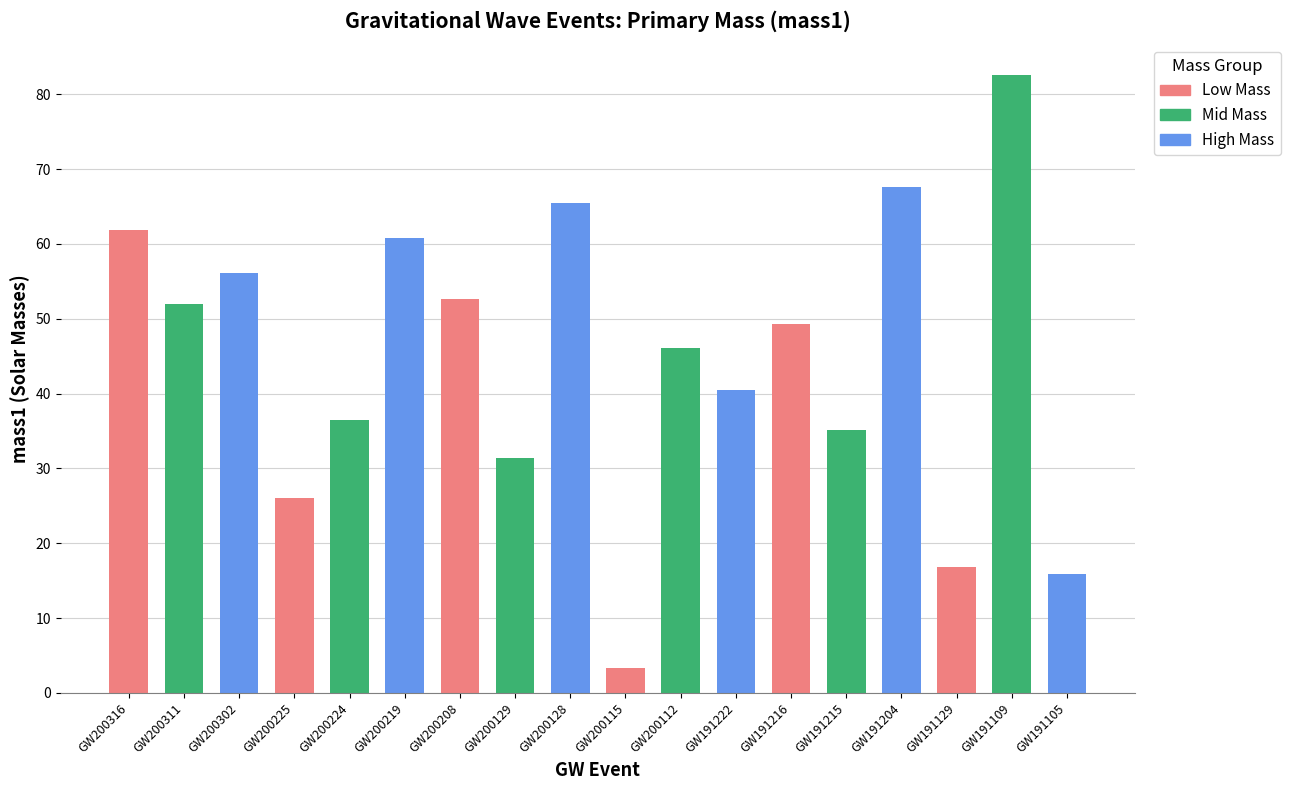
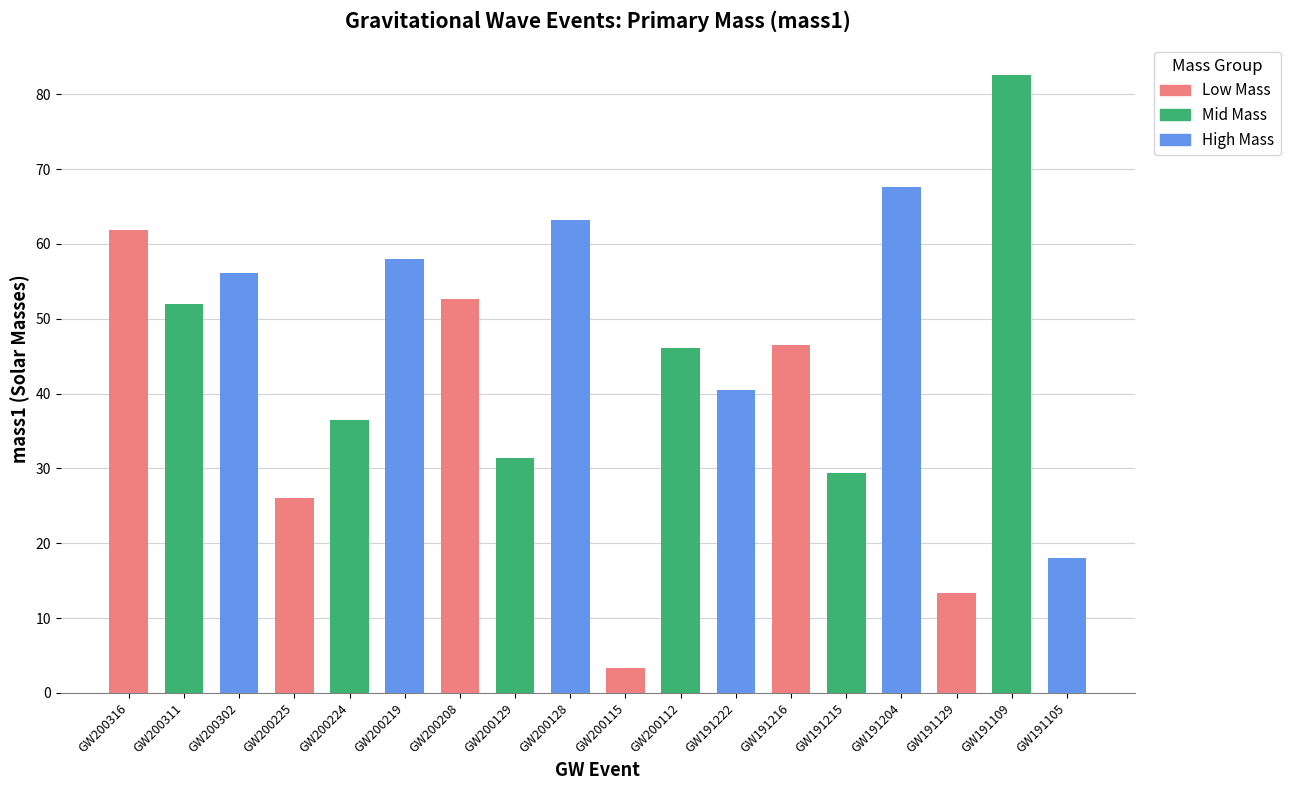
  {
    "GW200316": 62,
    "GW200311": 52,
    "GW200302": 56,
    "GW200225": 26,
    "GW200224": 37,
-   "GW200219": 61,
+   "GW200219": 58,
    "GW200208": 53,
    "GW200129": 31,
-   "GW200128": 65,
+   "GW200128": 63,
    "GW200115": 3,
    "GW200112": 46,
    "GW191222": 40,
-   "GW191216": 49,
-   "GW191215": 35,
+   "GW191216": 47,
+   "GW191215": 29,
    "GW191204": 68,
-   "GW191129": 17,
+   "GW191129": 13,
    "GW191109": 83,
-   "GW191105": 16
+   "GW191105": 18
  }
